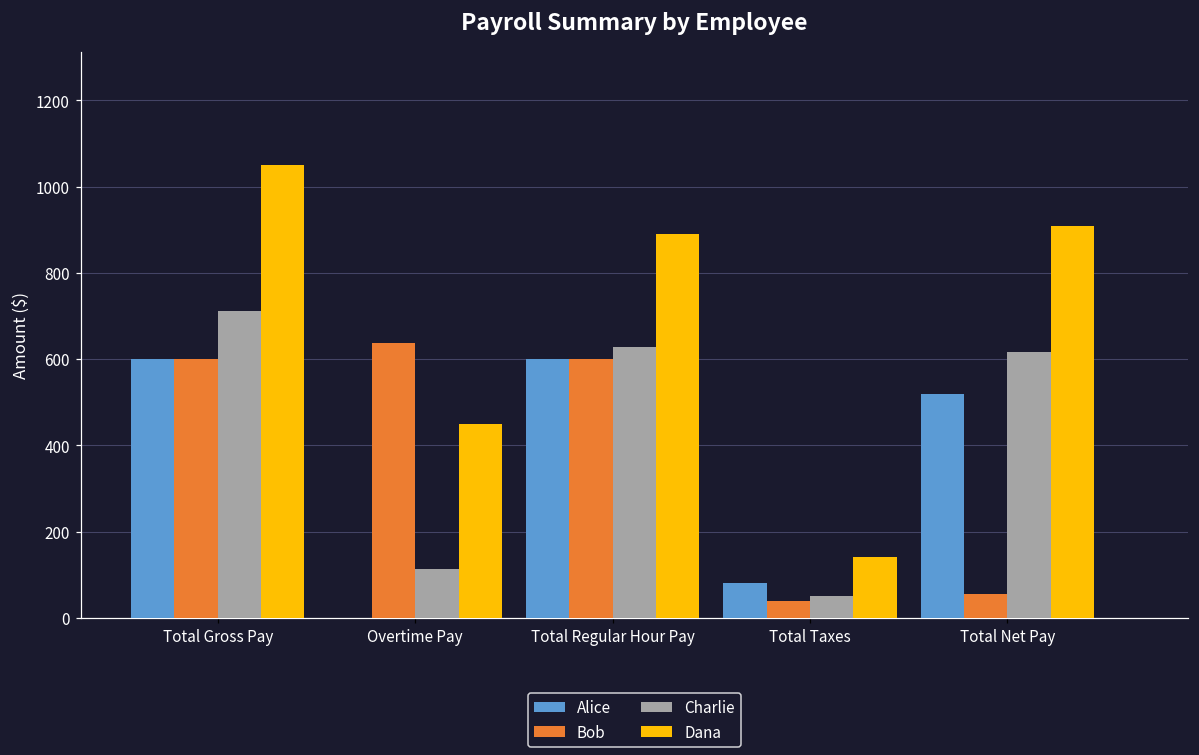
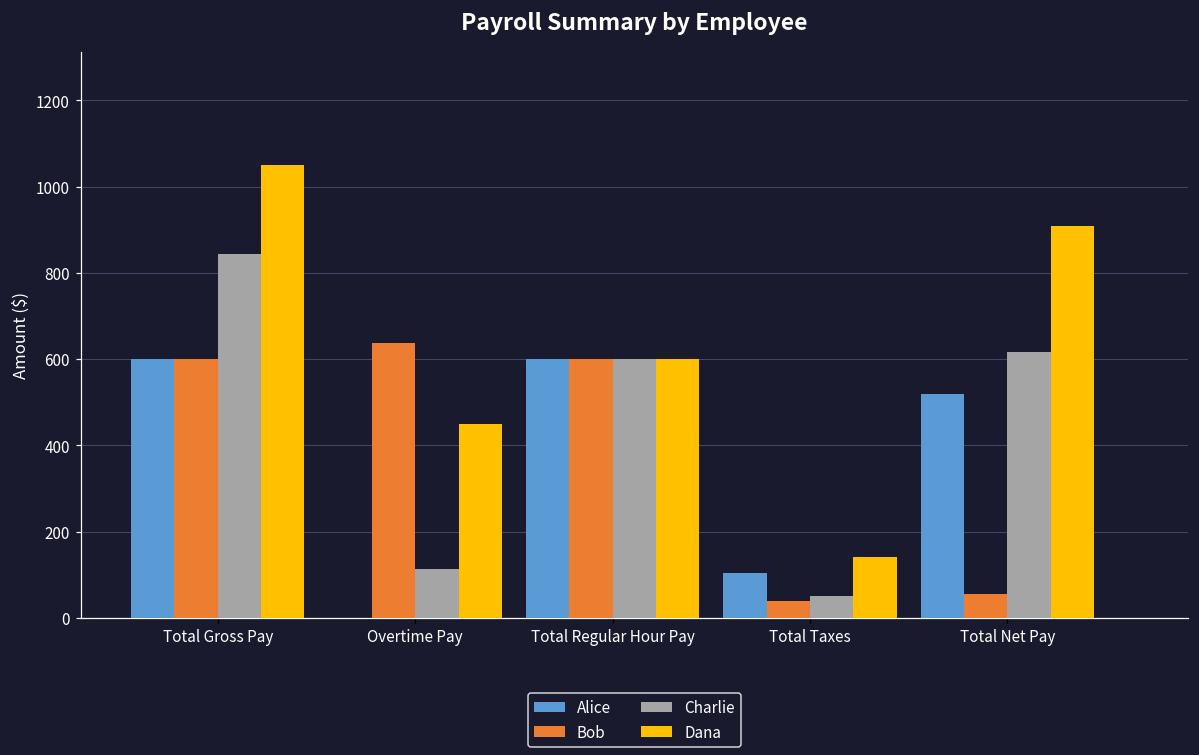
  {
    "Alice": {
      "Total Gross Pay": 600,
      "Overtime Pay": 0,
      "Total Regular Hour Pay": 600,
-     "Total Taxes": 80,
+     "Total Taxes": 100,
      "Total Net Pay": 520
    },
    "Bob": {
      "Total Gross Pay": 600,
      "Overtime Pay": 640,
      "Total Regular Hour Pay": 600,
      "Total Taxes": 40,
      "Total Net Pay": 60
    },
    "Charlie": {
-     "Total Gross Pay": 710,
+     "Total Gross Pay": 840,
      "Overtime Pay": 110,
-     "Total Regular Hour Pay": 630,
+     "Total Regular Hour Pay": 600,
      "Total Taxes": 50,
      "Total Net Pay": 620
    },
    "Dana": {
      "Total Gross Pay": 1050,
      "Overtime Pay": 450,
-     "Total Regular Hour Pay": 890,
+     "Total Regular Hour Pay": 600,
      "Total Taxes": 140,
      "Total Net Pay": 910
    }
  }
